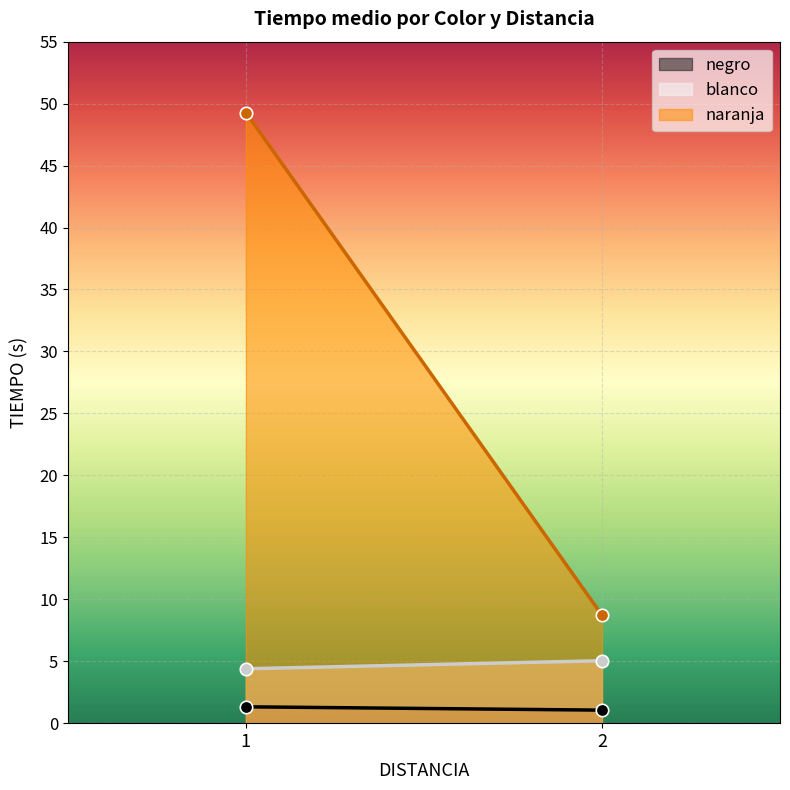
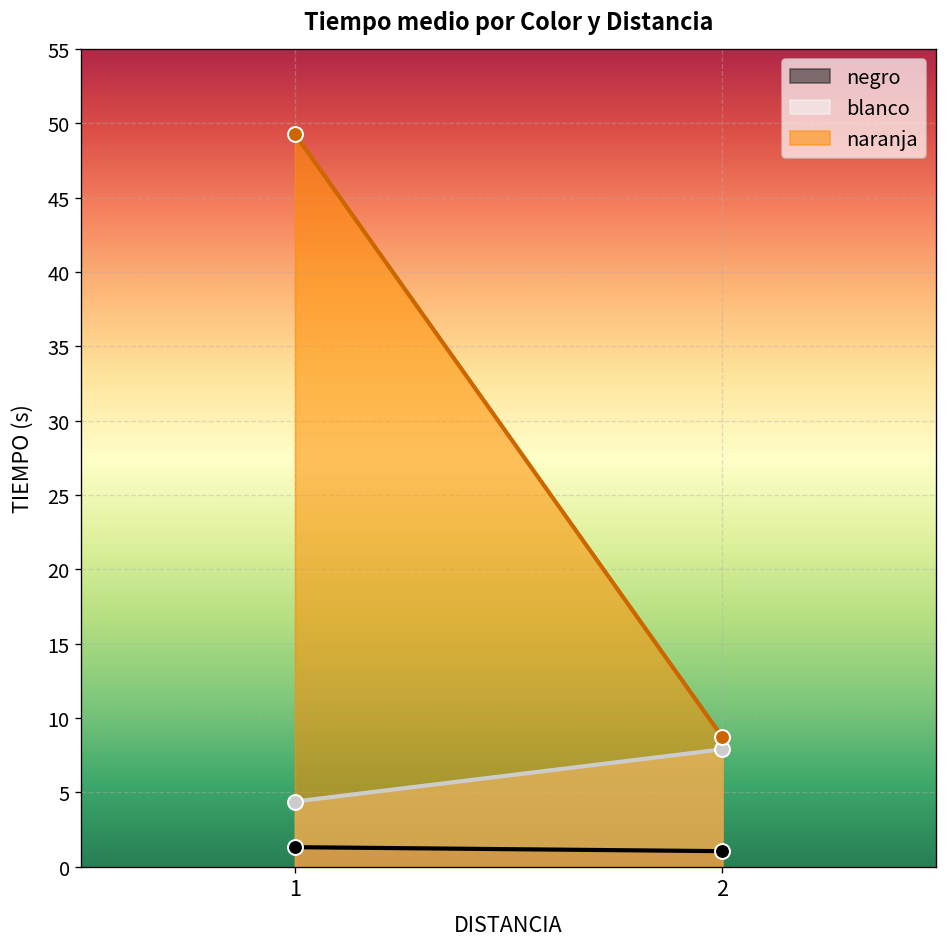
  {
    "negro": {
      "1": 1.3,
      "2": 1.1
    },
    "blanco": {
      "1": 4.4,
-     "2": 5.0
+     "2": 7.9
    },
    "naranja": {
      "1": 49.3,
      "2": 8.7
    }
  }
